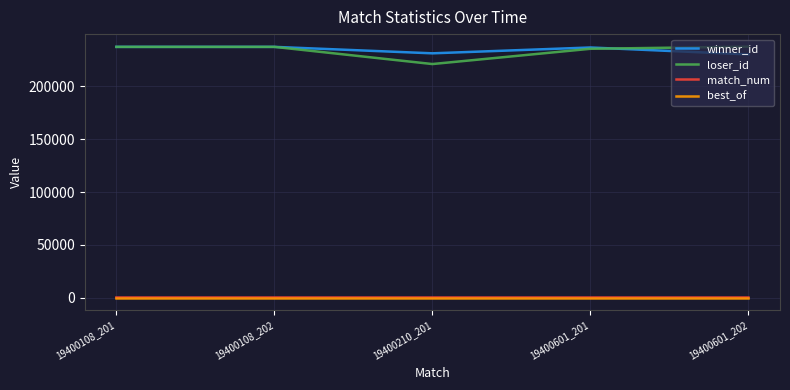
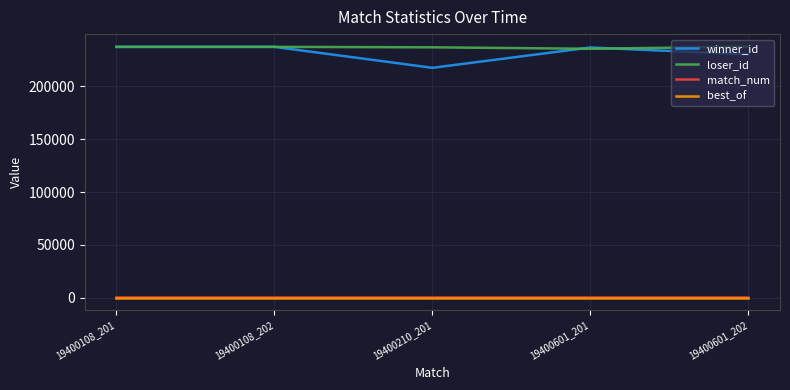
  {
    "winner_id": {
-     "19400210_201": 231000
+     "19400210_201": 218000
    },
    "loser_id": {
-     "19400210_201": 221000
+     "19400210_201": 237000
    },
    "best_of": {
      "19400108_201": 0,
      "19400108_202": 0,
      "19400210_201": 0,
      "19400601_201": 0,
      "19400601_202": 0
    }
  }
